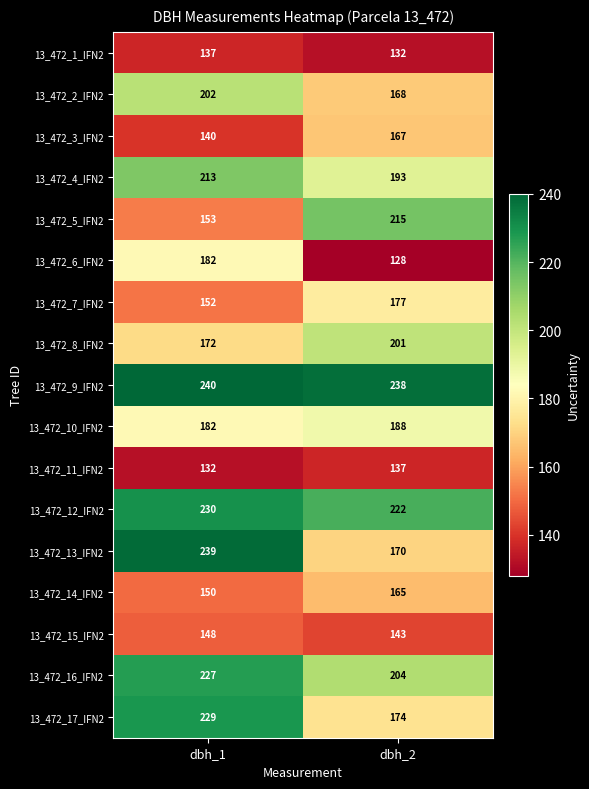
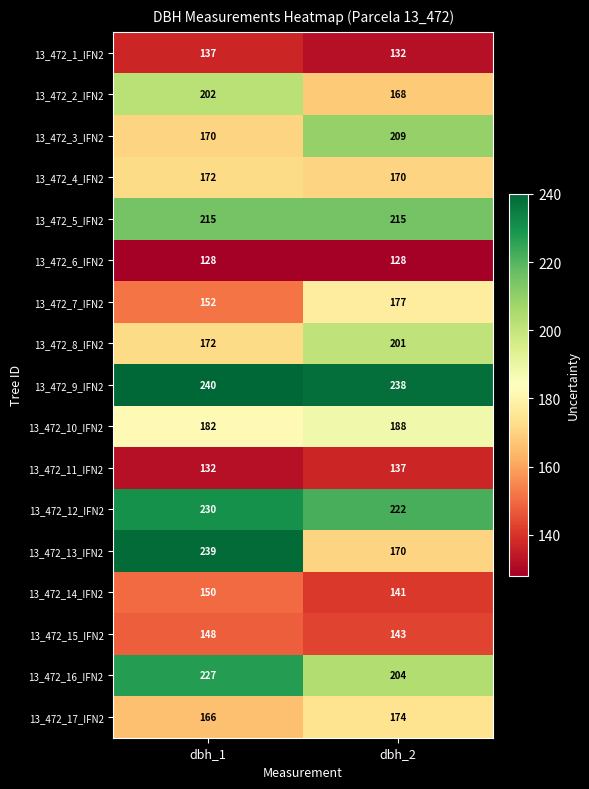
  {
    "13_472_1_IFN2": {
      "dbh_1": 137,
      "dbh_2": 132
    },
    "13_472_2_IFN2": {
      "dbh_1": 202,
      "dbh_2": 168
    },
    "13_472_3_IFN2": {
-     "dbh_1": 140,
-     "dbh_2": 167
+     "dbh_1": 170,
+     "dbh_2": 209
    },
    "13_472_4_IFN2": {
-     "dbh_1": 213,
-     "dbh_2": 193
+     "dbh_1": 172,
+     "dbh_2": 170
    },
    "13_472_5_IFN2": {
-     "dbh_1": 153,
+     "dbh_1": 215,
      "dbh_2": 215
    },
    "13_472_6_IFN2": {
-     "dbh_1": 182,
+     "dbh_1": 128,
      "dbh_2": 128
    },
    "13_472_7_IFN2": {
      "dbh_1": 152,
      "dbh_2": 177
    },
    "13_472_8_IFN2": {
      "dbh_1": 172,
      "dbh_2": 201
    },
    "13_472_9_IFN2": {
      "dbh_1": 240,
      "dbh_2": 238
    },
    "13_472_10_IFN2": {
      "dbh_1": 182,
      "dbh_2": 188
    },
    "13_472_11_IFN2": {
      "dbh_1": 132,
      "dbh_2": 137
    },
    "13_472_12_IFN2": {
      "dbh_1": 230,
      "dbh_2": 222
    },
    "13_472_13_IFN2": {
      "dbh_1": 239,
      "dbh_2": 170
    },
    "13_472_14_IFN2": {
      "dbh_1": 150,
-     "dbh_2": 165
+     "dbh_2": 141
    },
    "13_472_15_IFN2": {
      "dbh_1": 148,
      "dbh_2": 143
    },
    "13_472_16_IFN2": {
      "dbh_1": 227,
      "dbh_2": 204
    },
    "13_472_17_IFN2": {
-     "dbh_1": 229,
+     "dbh_1": 166,
      "dbh_2": 174
    }
  }
